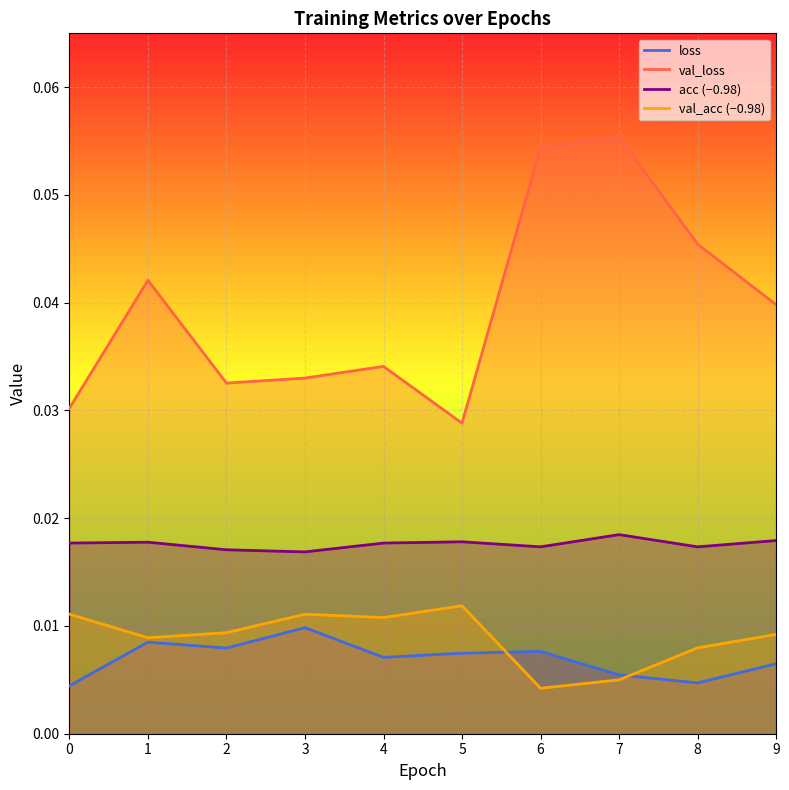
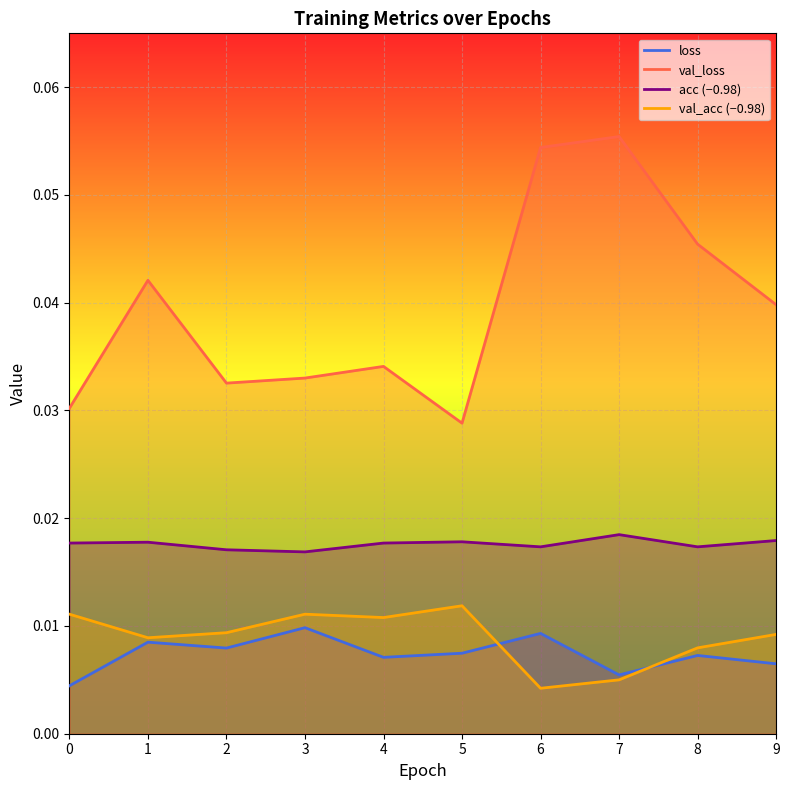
  {
    "loss": {
      "0": 0.0044,
      "1": 0.0085,
      "2": 0.0079,
      "3": 0.0098,
      "4": 0.0071,
      "5": 0.0075,
-     "6": 0.0076,
+     "6": 0.0093,
      "7": 0.0055,
-     "8": 0.0047,
+     "8": 0.0073,
      "9": 0.0065
    }
  }
